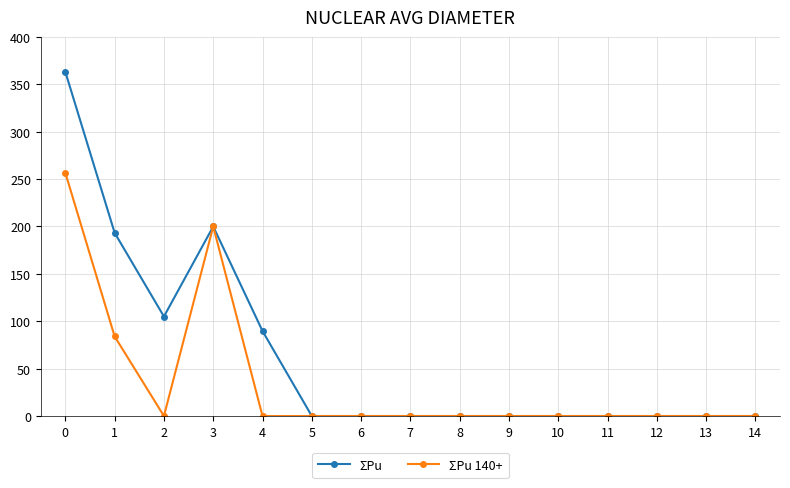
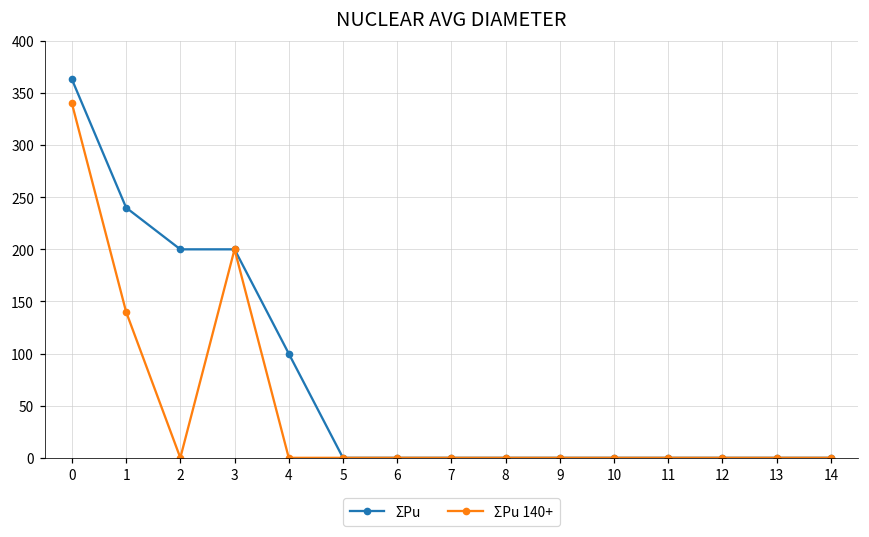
  {
    "ΣPu": {
      "0": 360,
-     "1": 190,
-     "2": 110,
-     "4": 90
+     "1": 240,
+     "2": 200,
+     "4": 100
    },
    "ΣPu 140+": {
-     "0": 260,
-     "1": 80,
+     "0": 340,
+     "1": 140,
      "2": 0,
      "4": 0
    }
  }
